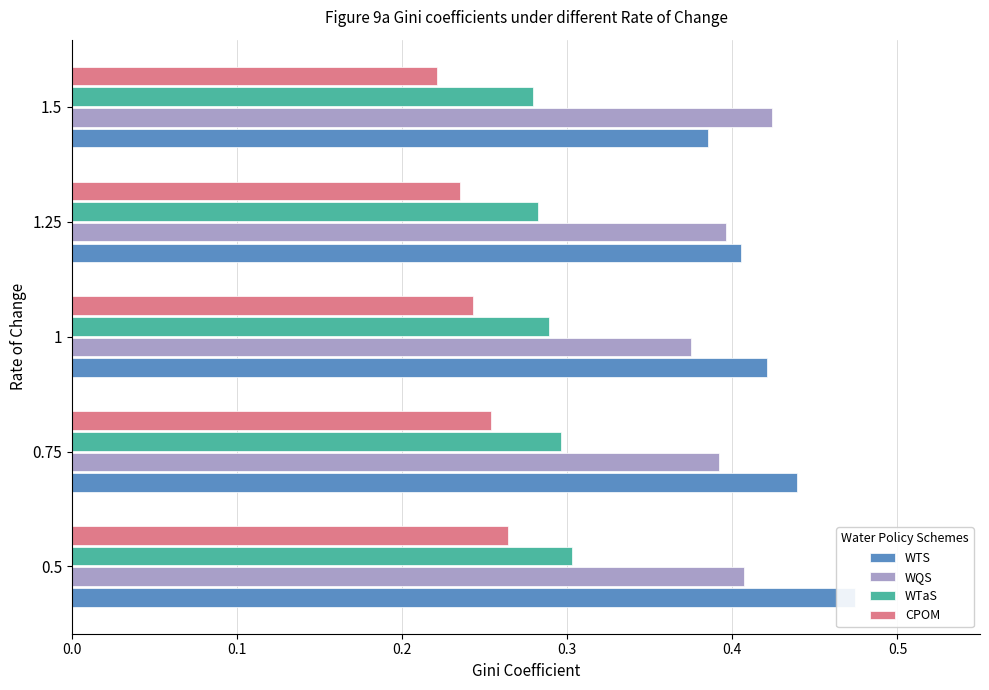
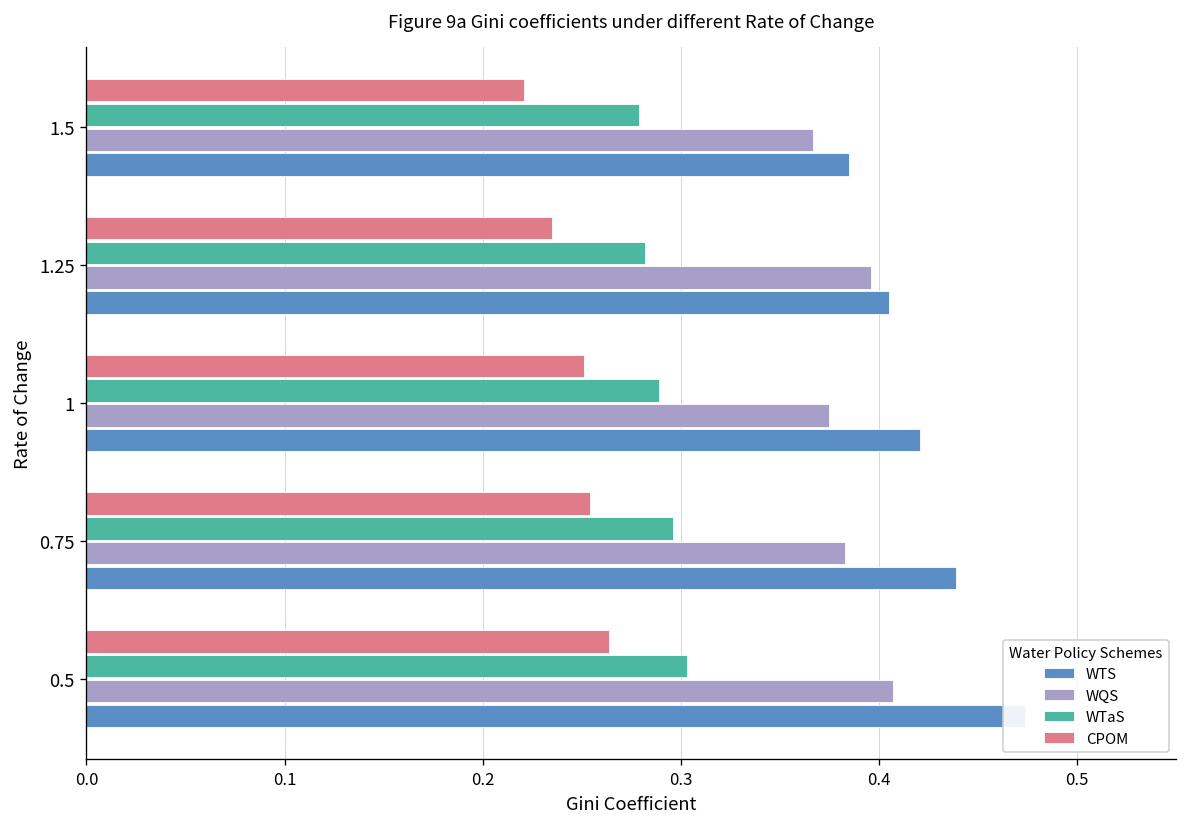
  {
    "WQS": {
-     "1.5": 0.424,
+     "1.5": 0.367,
      "1.25": 0.396,
      "1": 0.375,
-     "0.75": 0.392,
+     "0.75": 0.383,
      "0.5": 0.407
    },
    "CPOM": {
      "1.5": 0.221,
      "1.25": 0.235,
-     "1": 0.243,
+     "1": 0.251,
      "0.75": 0.254,
      "0.5": 0.264
    }
  }
